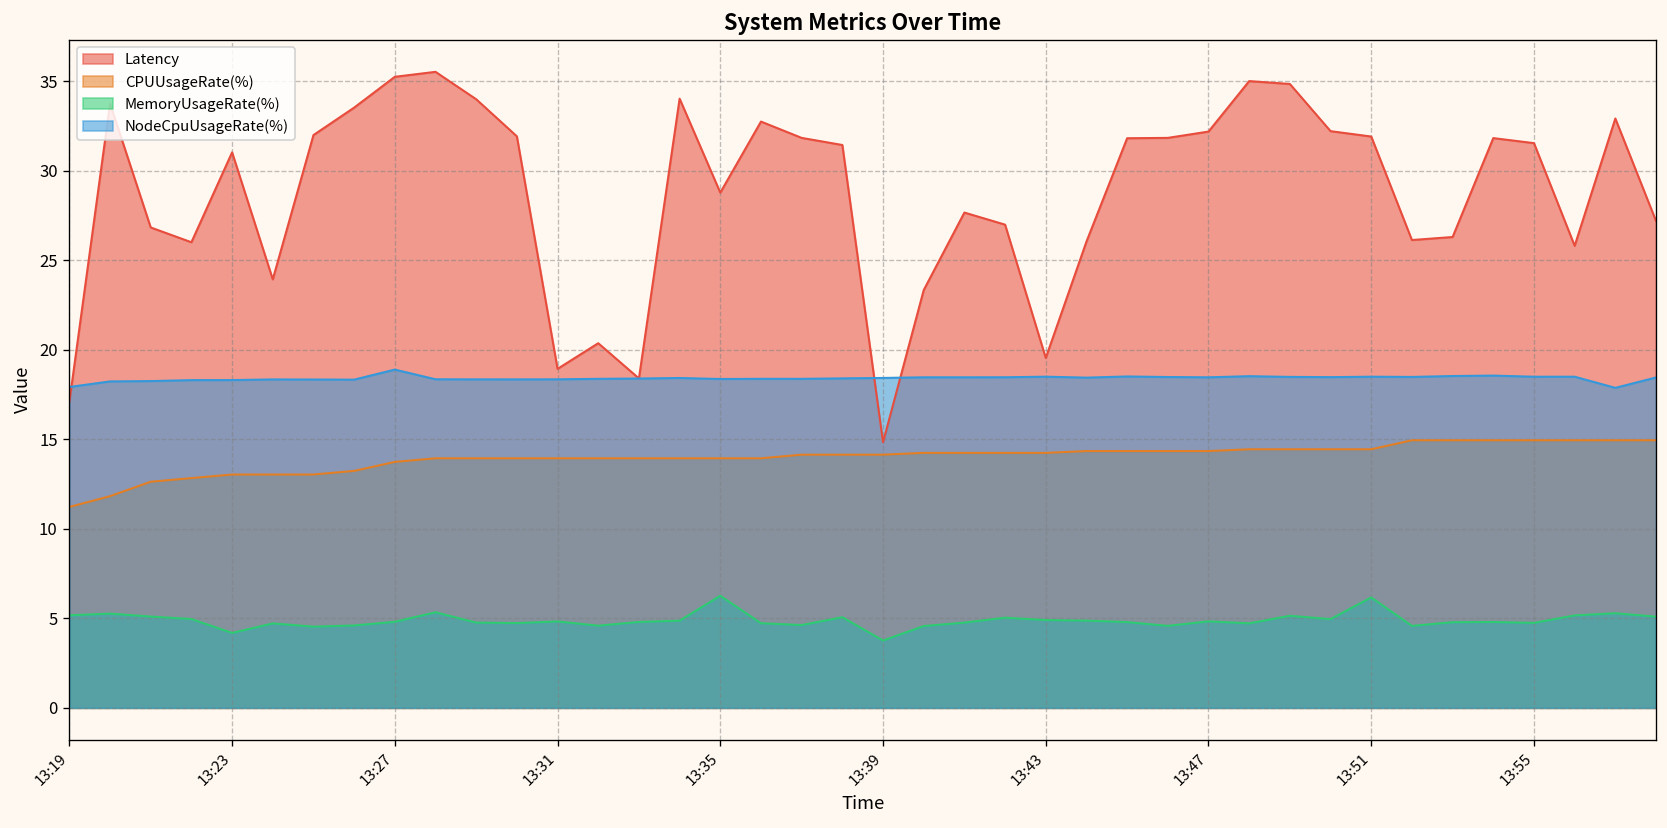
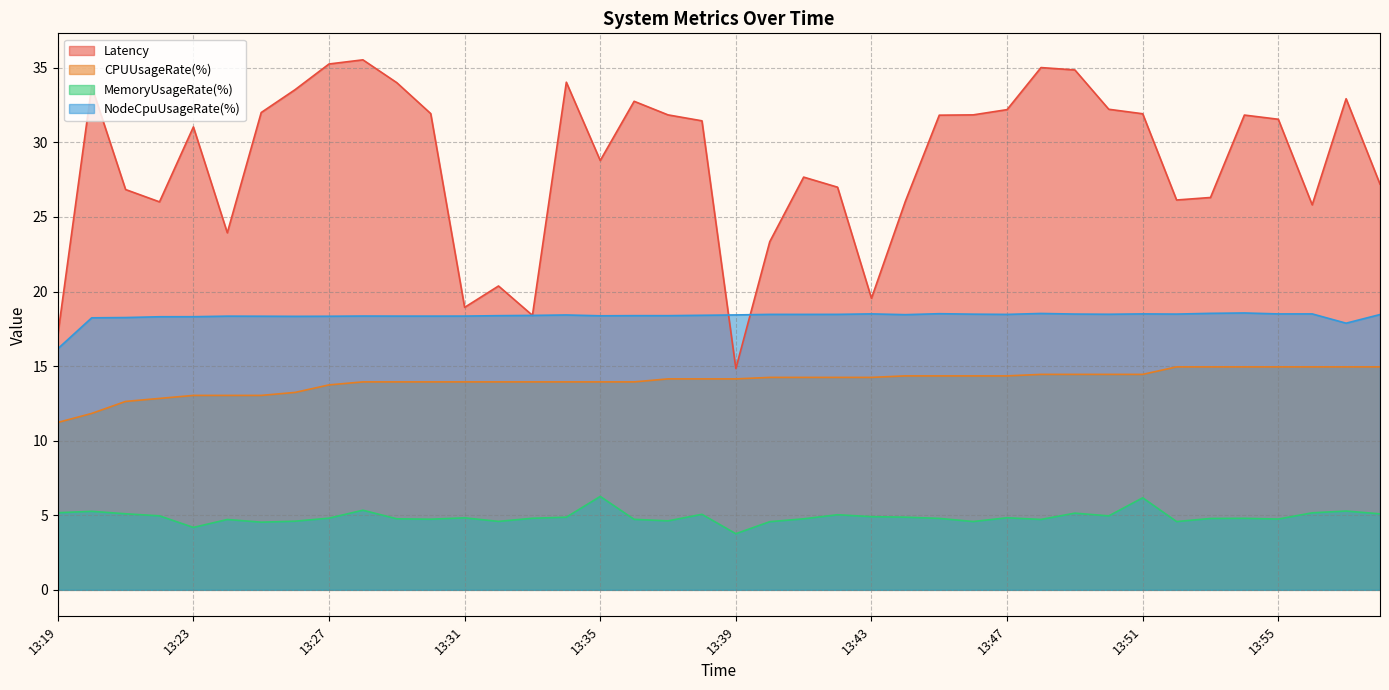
  {
    "MemoryUsageRate(%)": {
      "13:19": 5.2,
      "13:23": 4.2,
      "13:27": 4.8,
      "13:31": 4.8,
      "13:35": 6.3,
      "13:39": 3.8,
      "13:43": 4.9,
      "13:47": 4.8,
      "13:51": 6.2,
      "13:55": 4.7
    },
    "NodeCpuUsageRate(%)": {
-     "13:19": 17.9,
+     "13:19": 16.2,
      "13:23": 18.3,
-     "13:27": 18.9,
+     "13:27": 18.3,
      "13:31": 18.4,
      "13:35": 18.4,
      "13:39": 18.4,
      "13:43": 18.5,
      "13:47": 18.5,
      "13:51": 18.5,
      "13:55": 18.5
    }
  }
